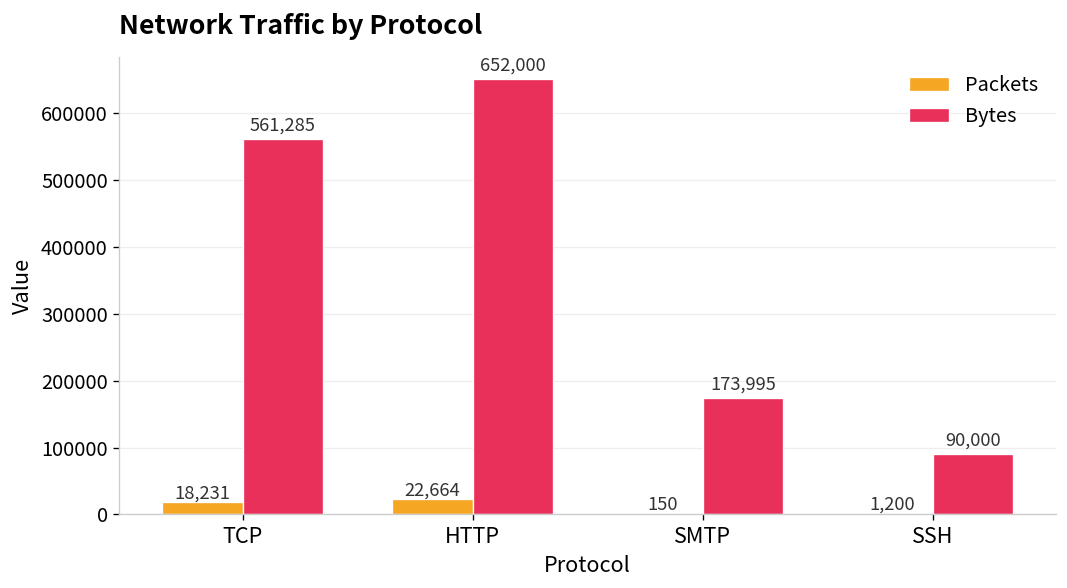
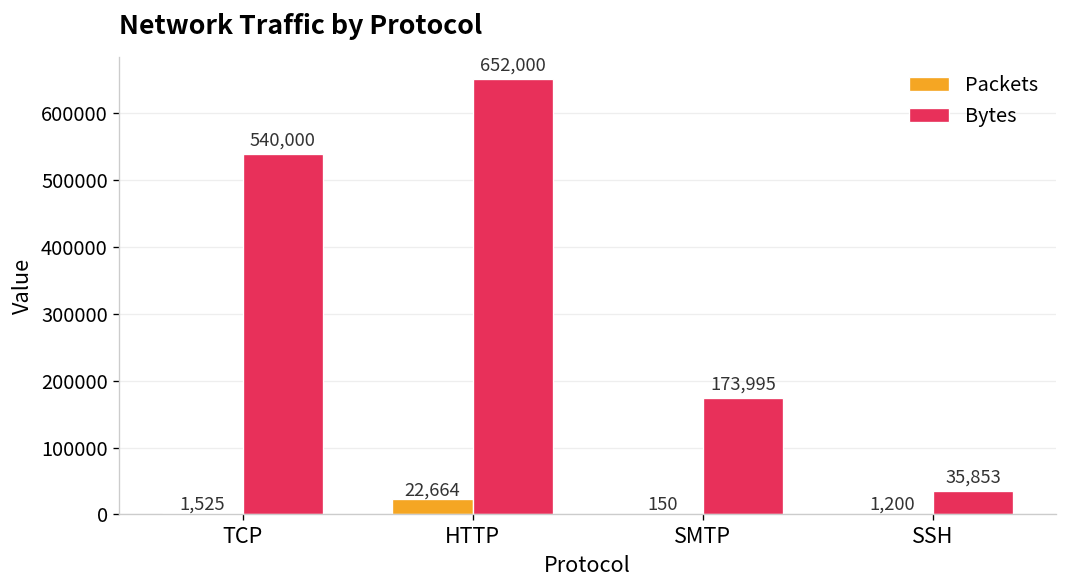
  {
    "Packets": {
-     "TCP": "18,231",
+     "TCP": "1,525",
      "HTTP": "22,664",
      "SMTP": "150",
      "SSH": "1,200"
    },
    "Bytes": {
-     "TCP": "561,285",
+     "TCP": "540,000",
      "HTTP": "652,000",
      "SMTP": "173,995",
-     "SSH": "90,000"
+     "SSH": "35,853"
    }
  }
